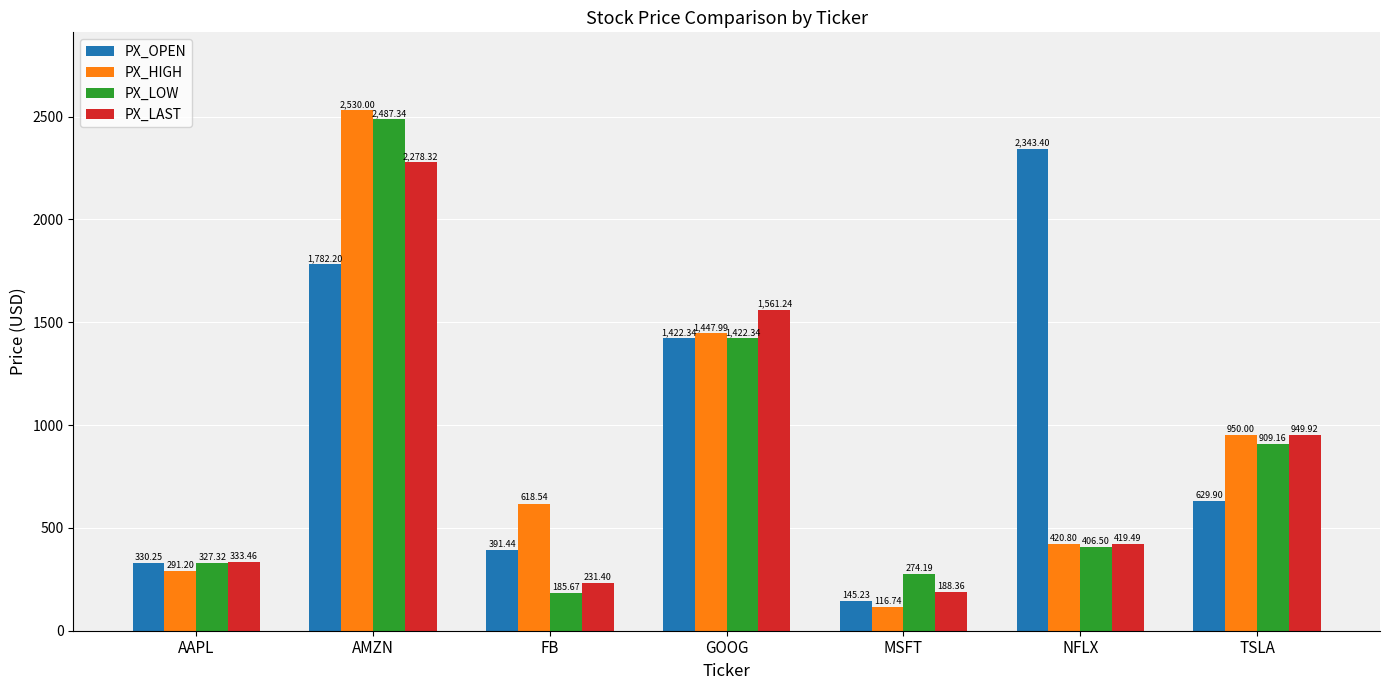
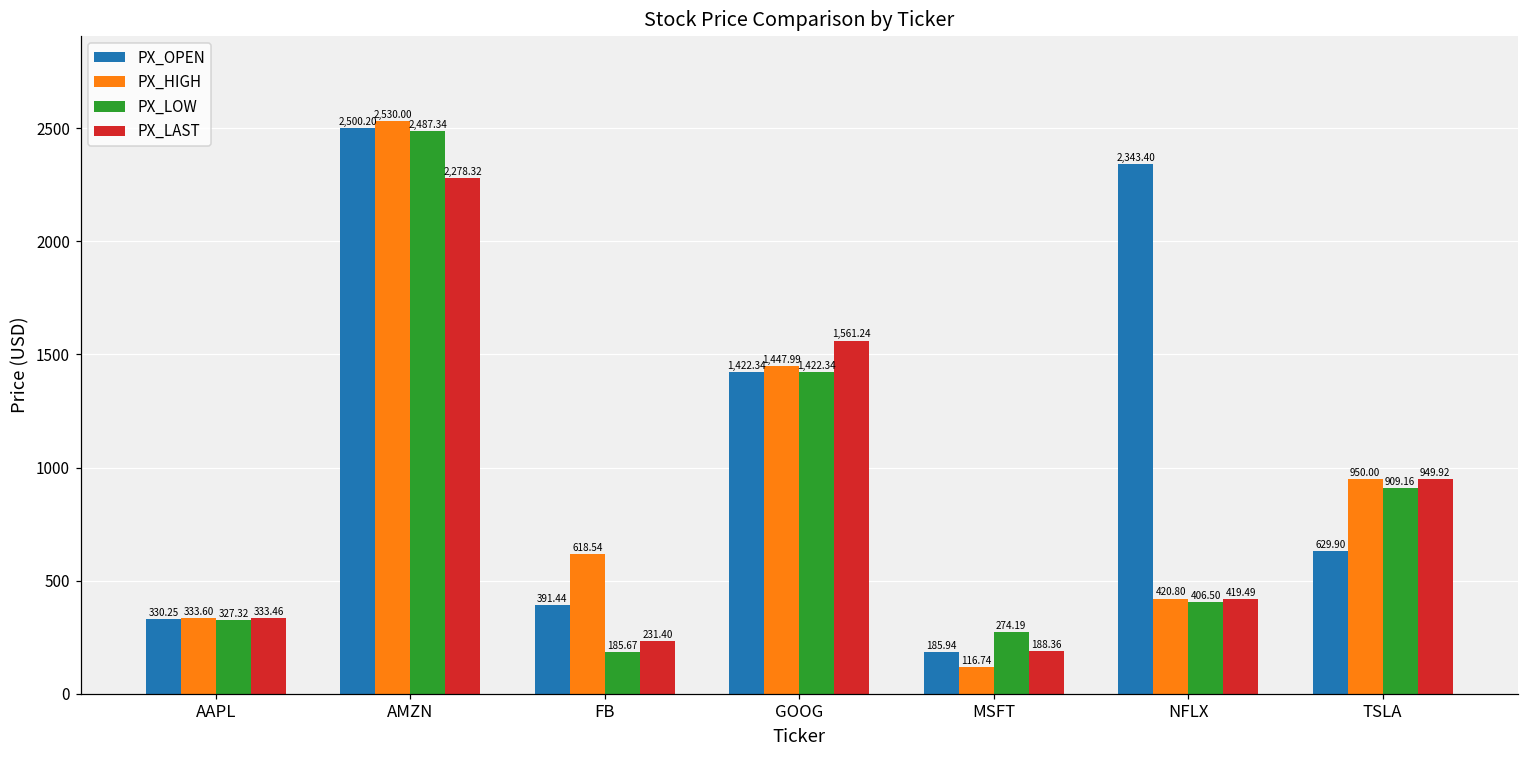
  {
    "PX_OPEN": {
      "AAPL": "330.25",
-     "AMZN": "1,782.20",
+     "AMZN": "2,500.20",
      "FB": "391.44",
      "GOOG": "1,422.34",
-     "MSFT": "145.23",
+     "MSFT": "185.94",
      "NFLX": "2,343.40",
      "TSLA": "629.90"
    },
    "PX_HIGH": {
-     "AAPL": "291.20",
+     "AAPL": "333.60",
      "AMZN": "2,530.00",
      "FB": "618.54",
      "GOOG": "1,447.99",
      "MSFT": "116.74",
      "NFLX": "420.80",
      "TSLA": "950.00"
    },
    "PX_LOW": {
      "AAPL": "327.32",
      "AMZN": "2,487.34",
      "FB": "185.67",
      "GOOG": "1,422.34",
      "MSFT": "274.19",
      "NFLX": "406.50",
      "TSLA": "909.16"
    },
    "PX_LAST": {
      "AAPL": "333.46",
      "AMZN": "2,278.32",
      "FB": "231.40",
      "GOOG": "1,561.24",
      "MSFT": "188.36",
      "NFLX": "419.49",
      "TSLA": "949.92"
    }
  }
